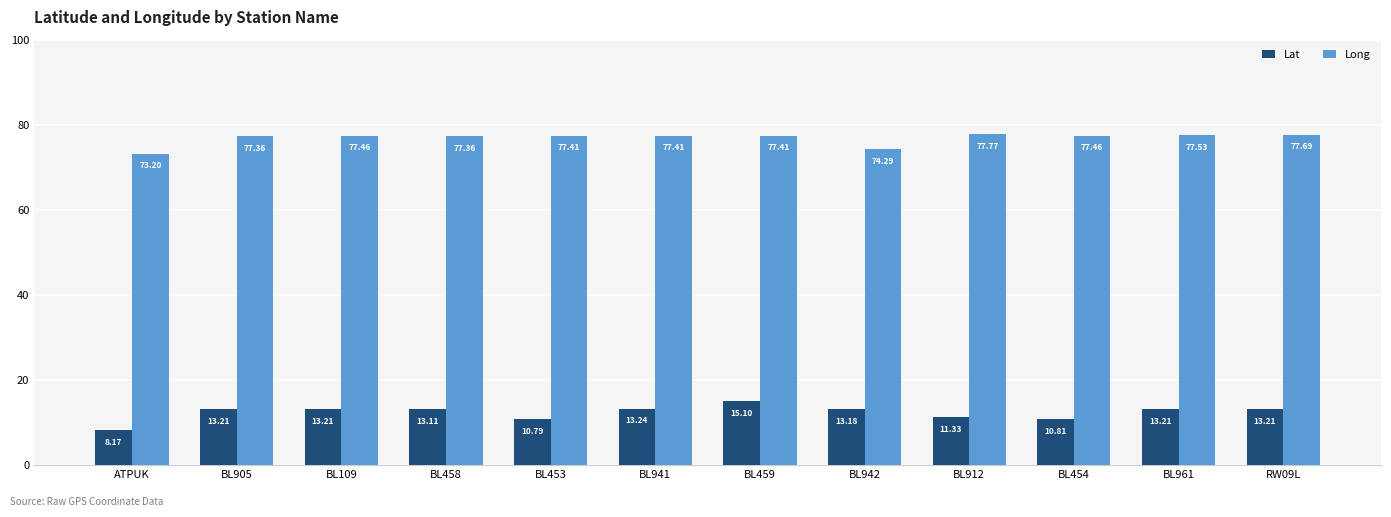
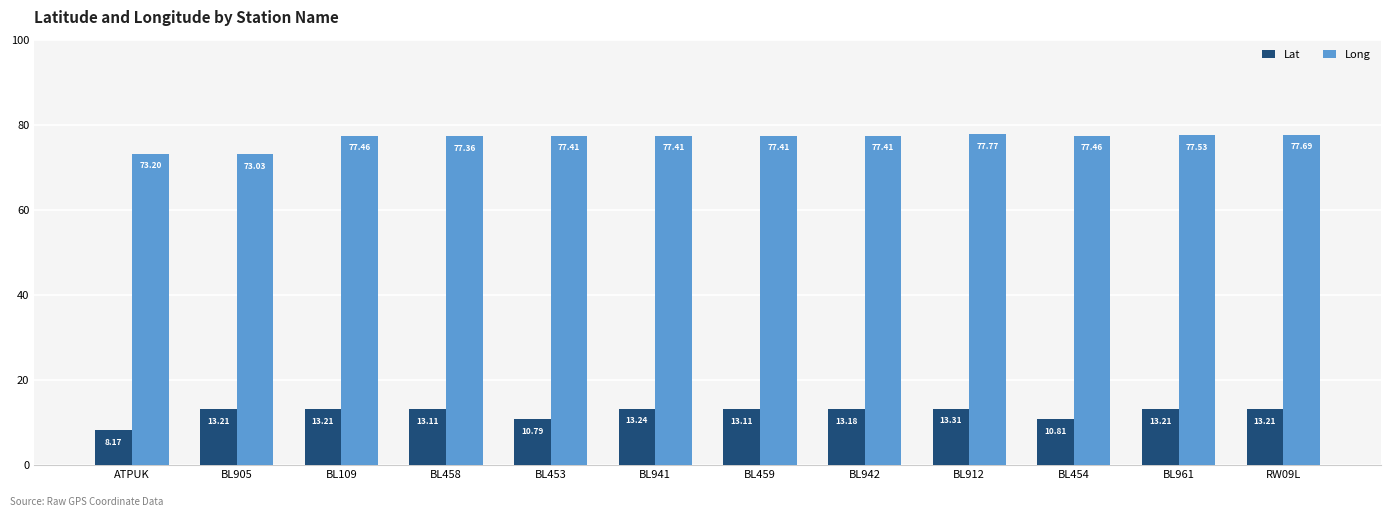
  {
    "Lat": {
      "ATPUK": 8.17,
      "BL905": 13.21,
      "BL109": 13.21,
      "BL458": 13.11,
      "BL453": 10.79,
      "BL941": 13.24,
-     "BL459": 15.10,
+     "BL459": 13.11,
      "BL942": 13.18,
-     "BL912": 11.33,
+     "BL912": 13.31,
      "BL454": 10.81,
      "BL961": 13.21,
      "RW09L": 13.21
    },
    "Long": {
      "ATPUK": 73.20,
-     "BL905": 77.36,
+     "BL905": 73.03,
      "BL109": 77.46,
      "BL458": 77.36,
      "BL453": 77.41,
      "BL941": 77.41,
      "BL459": 77.41,
-     "BL942": 74.29,
+     "BL942": 77.41,
      "BL912": 77.77,
      "BL454": 77.46,
      "BL961": 77.53,
      "RW09L": 77.69
    }
  }
